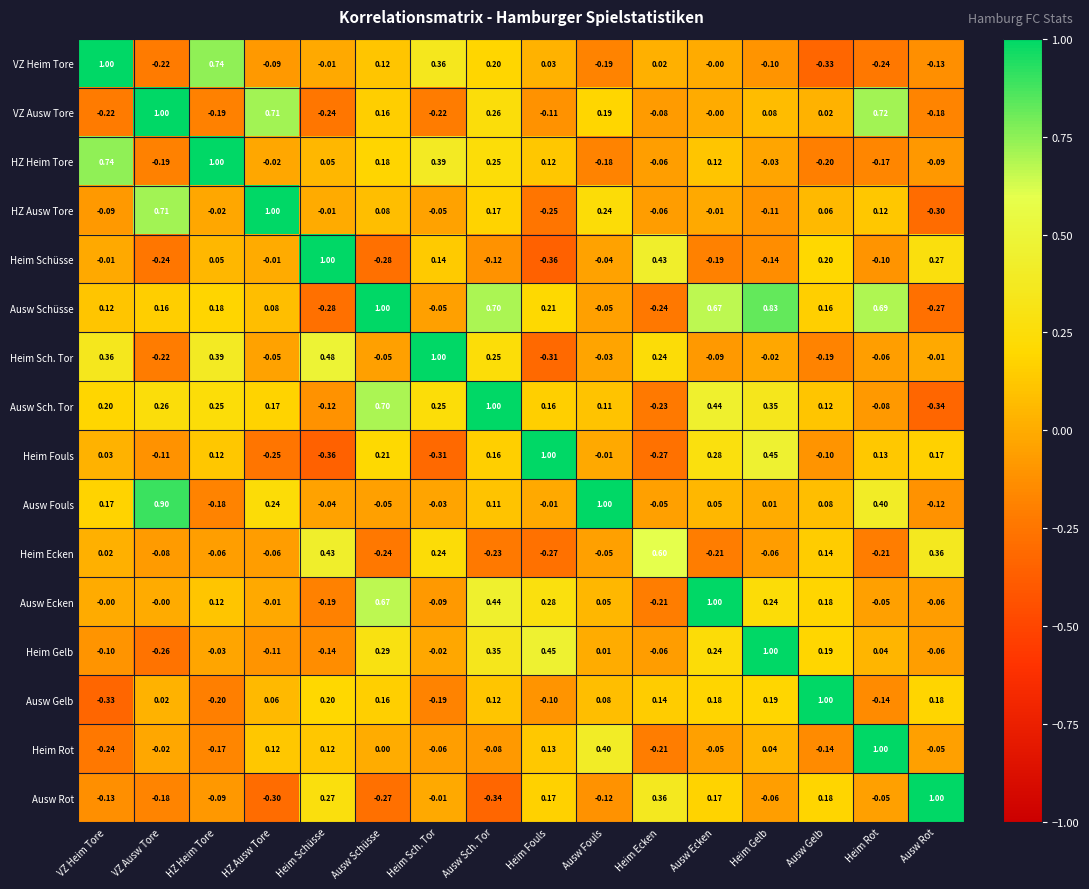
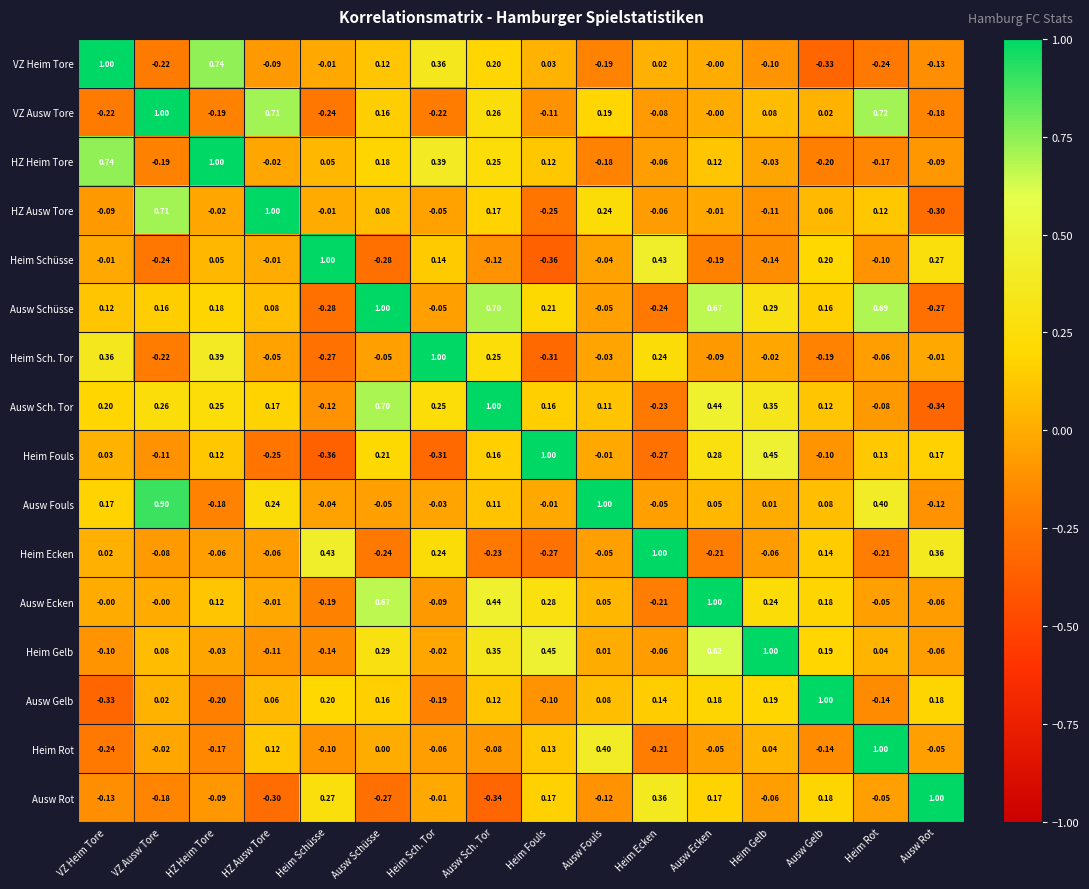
  {
    "Ausw Schüsse": {
      "VZ Heim Tore": 0.12,
      "VZ Ausw Tore": 0.16,
      "HZ Heim Tore": 0.18,
      "HZ Ausw Tore": 0.08,
      "Heim Schüsse": -0.28,
      "Ausw Schüsse": 1.00,
      "Heim Sch. Tor": -0.05,
      "Ausw Sch. Tor": 0.70,
      "Heim Fouls": 0.21,
      "Ausw Fouls": -0.05,
      "Heim Ecken": -0.24,
      "Ausw Ecken": 0.67,
-     "Heim Gelb": 0.83,
+     "Heim Gelb": 0.29,
      "Ausw Gelb": 0.16,
      "Heim Rot": 0.69,
      "Ausw Rot": -0.27
    },
    "Heim Sch. Tor": {
      "VZ Heim Tore": 0.36,
      "VZ Ausw Tore": -0.22,
      "HZ Heim Tore": 0.39,
      "HZ Ausw Tore": -0.05,
-     "Heim Schüsse": 0.48,
+     "Heim Schüsse": -0.27,
      "Ausw Schüsse": -0.05,
      "Heim Sch. Tor": 1.00,
      "Ausw Sch. Tor": 0.25,
      "Heim Fouls": -0.31,
      "Ausw Fouls": -0.03,
      "Heim Ecken": 0.24,
      "Ausw Ecken": -0.09,
      "Heim Gelb": -0.02,
      "Ausw Gelb": -0.19,
      "Heim Rot": -0.06,
      "Ausw Rot": -0.01
    },
    "Heim Ecken": {
      "VZ Heim Tore": 0.02,
      "VZ Ausw Tore": -0.08,
      "HZ Heim Tore": -0.06,
      "HZ Ausw Tore": -0.06,
      "Heim Schüsse": 0.43,
      "Ausw Schüsse": -0.24,
      "Heim Sch. Tor": 0.24,
      "Ausw Sch. Tor": -0.23,
      "Heim Fouls": -0.27,
      "Ausw Fouls": -0.05,
-     "Heim Ecken": 0.60,
+     "Heim Ecken": 1.00,
      "Ausw Ecken": -0.21,
      "Heim Gelb": -0.06,
      "Ausw Gelb": 0.14,
      "Heim Rot": -0.21,
      "Ausw Rot": 0.36
    },
    "Heim Gelb": {
      "VZ Heim Tore": -0.10,
-     "VZ Ausw Tore": -0.26,
+     "VZ Ausw Tore": 0.08,
      "HZ Heim Tore": -0.03,
      "HZ Ausw Tore": -0.11,
      "Heim Schüsse": -0.14,
      "Ausw Schüsse": 0.29,
      "Heim Sch. Tor": -0.02,
      "Ausw Sch. Tor": 0.35,
      "Heim Fouls": 0.45,
      "Ausw Fouls": 0.01,
      "Heim Ecken": -0.06,
-     "Ausw Ecken": 0.24,
+     "Ausw Ecken": 0.62,
      "Heim Gelb": 1.00,
      "Ausw Gelb": 0.19,
      "Heim Rot": 0.04,
      "Ausw Rot": -0.06
    },
    "Heim Rot": {
      "VZ Heim Tore": -0.24,
      "VZ Ausw Tore": -0.02,
      "HZ Heim Tore": -0.17,
      "HZ Ausw Tore": 0.12,
-     "Heim Schüsse": 0.12,
+     "Heim Schüsse": -0.10,
      "Ausw Schüsse": 0.00,
      "Heim Sch. Tor": -0.06,
      "Ausw Sch. Tor": -0.08,
      "Heim Fouls": 0.13,
      "Ausw Fouls": 0.40,
      "Heim Ecken": -0.21,
      "Ausw Ecken": -0.05,
      "Heim Gelb": 0.04,
      "Ausw Gelb": -0.14,
      "Heim Rot": 1.00,
      "Ausw Rot": -0.05
    }
  }
